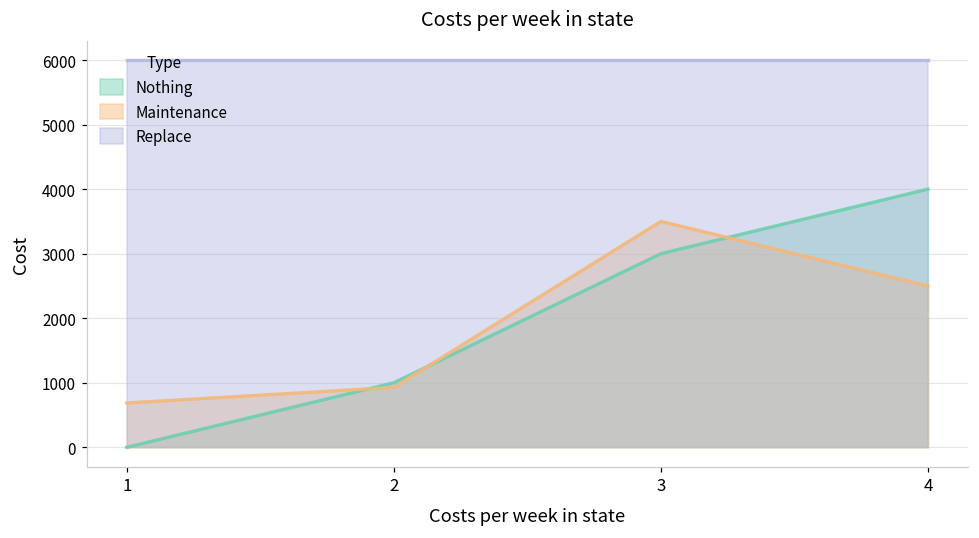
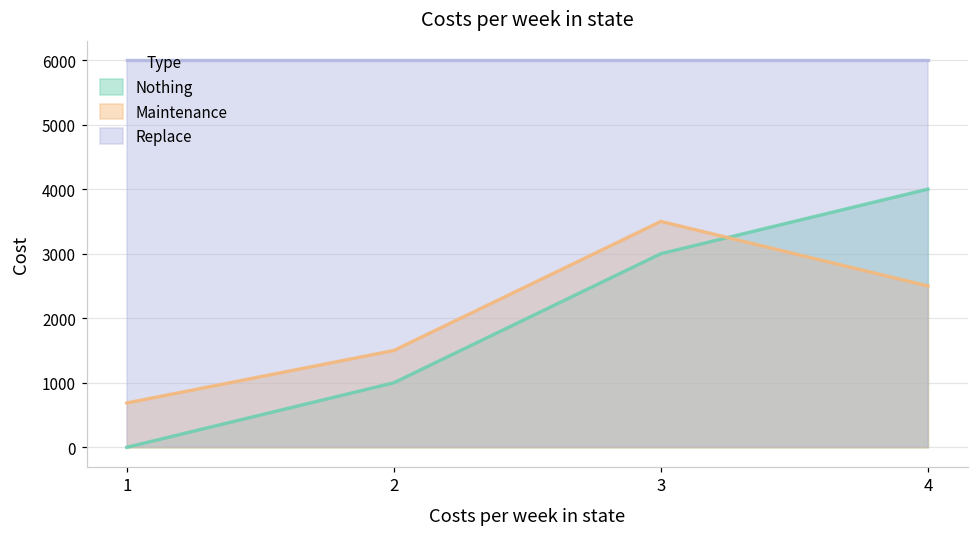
  {
    "Maintenance": {
      "1": 700,
-     "2": 900,
+     "2": 1500,
      "3": 3500,
      "4": 2500
    }
  }
